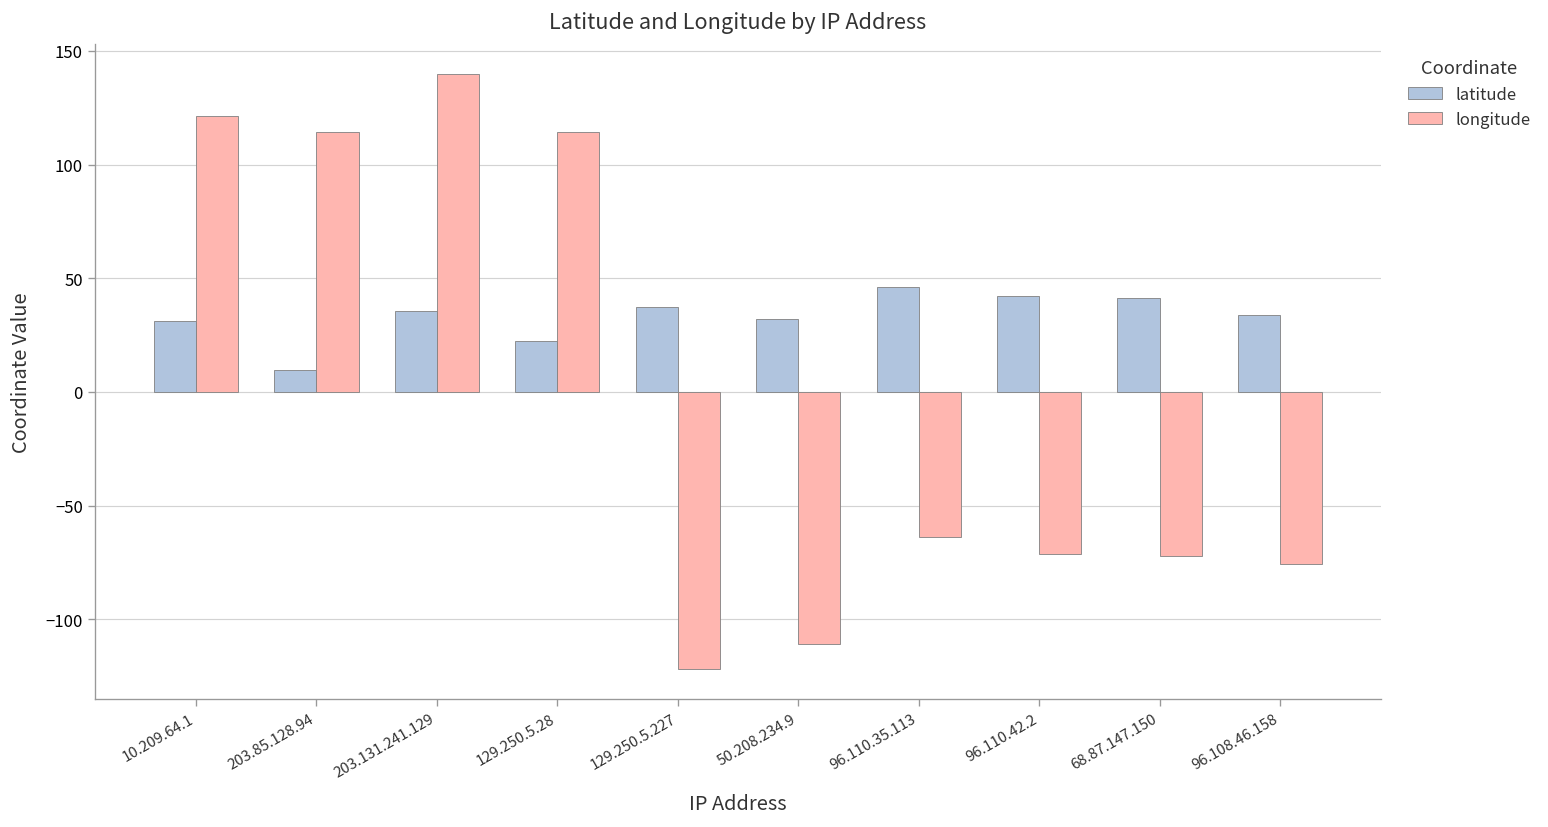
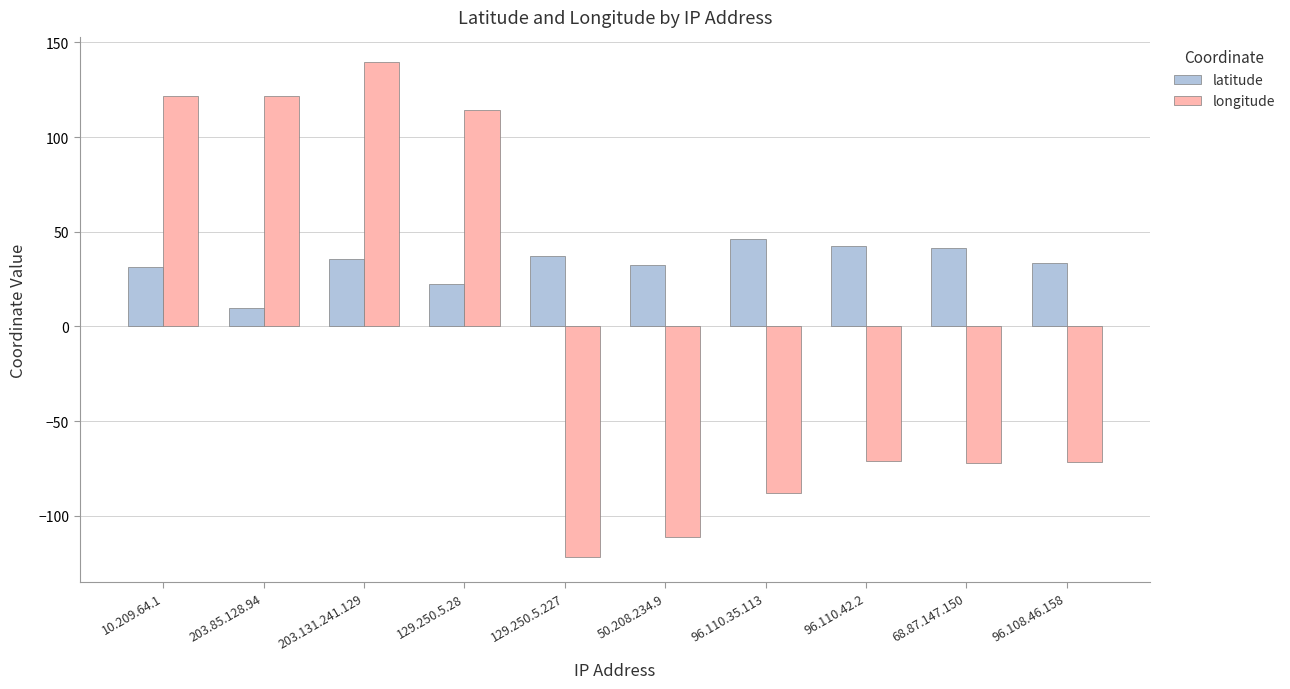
  {
    "latitude": {
      "10.209.64.1": 31,
      "203.85.128.94": 10,
      "203.131.241.129": 36,
      "129.250.5.28": 22,
      "129.250.5.227": 37,
      "50.208.234.9": 32,
      "96.110.35.113": 46,
      "96.110.42.2": 42,
      "68.87.147.150": 41,
      "96.108.46.158": 34
    },
    "longitude": {
      "10.209.64.1": 121,
-     "203.85.128.94": 114,
+     "203.85.128.94": 121,
      "203.131.241.129": 140,
      "129.250.5.28": 114,
      "129.250.5.227": -122,
      "50.208.234.9": -111,
-     "96.110.35.113": -64,
+     "96.110.35.113": -88,
      "96.110.42.2": -71,
      "68.87.147.150": -72,
-     "96.108.46.158": -76
+     "96.108.46.158": -71
    }
  }
